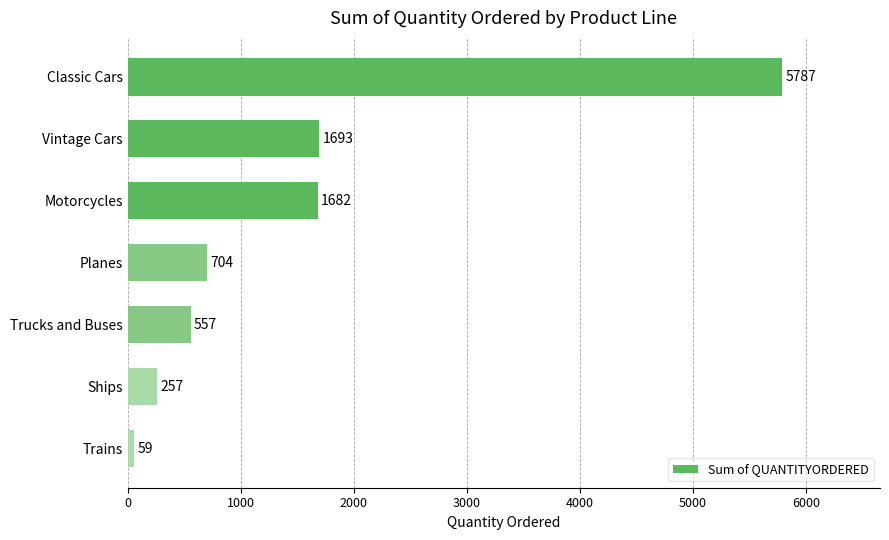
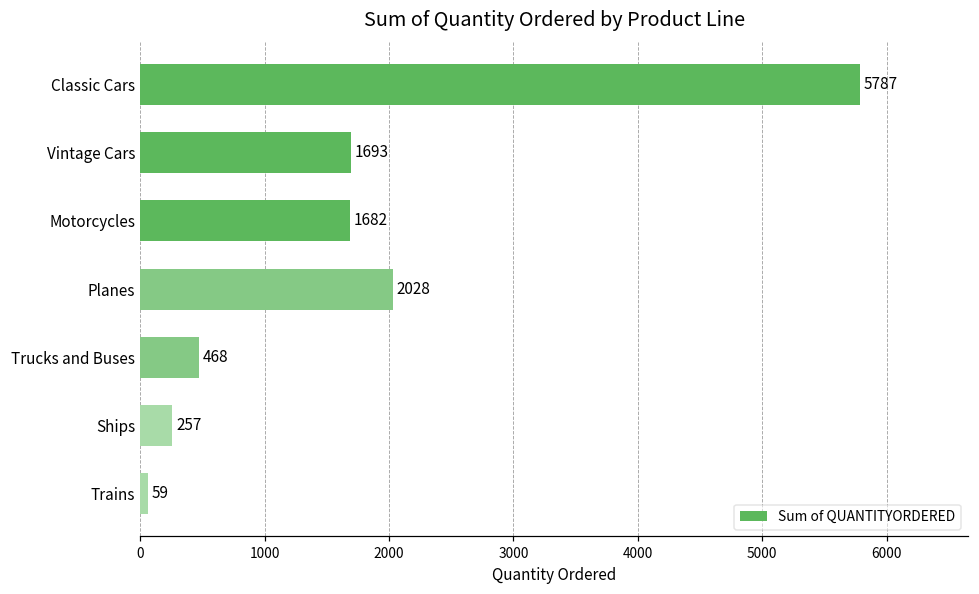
  {
    "Classic Cars": 5787,
    "Vintage Cars": 1693,
    "Motorcycles": 1682,
-   "Planes": 704,
-   "Trucks and Buses": 557,
+   "Planes": 2028,
+   "Trucks and Buses": 468,
    "Ships": 257,
    "Trains": 59
  }
